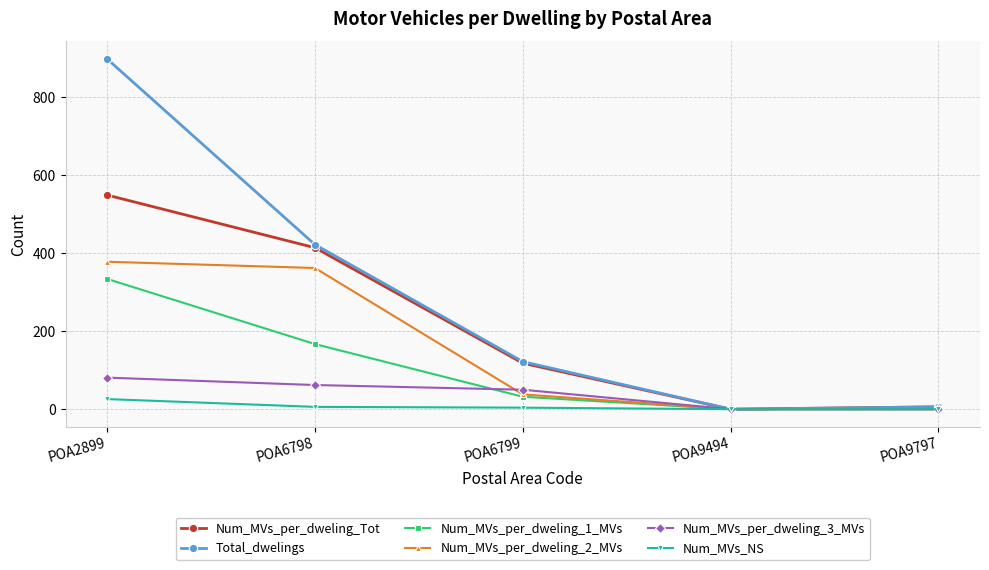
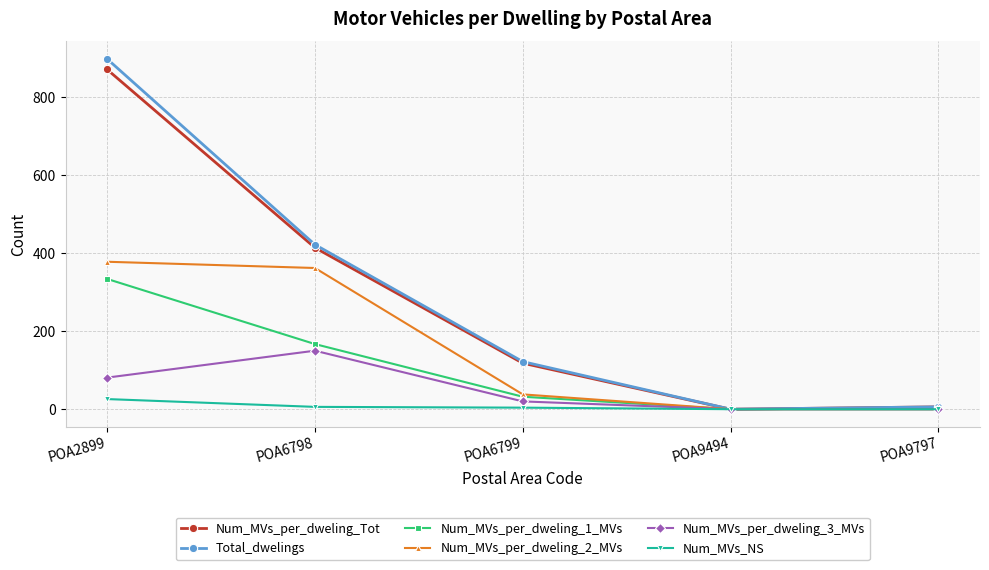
  {
    "Num_MVs_per_dweling_Tot": {
-     "POA2899": 550,
+     "POA2899": 870,
      "POA6798": 410
    },
    "Total_dwelings": {
      "POA2899": 900,
      "POA6798": 420
    },
    "Num_MVs_per_dweling_2_MVs": {
      "POA2899": 380,
      "POA6798": 360
    },
    "Num_MVs_per_dweling_3_MVs": {
      "POA2899": 80,
-     "POA6798": 60,
-     "POA6799": 50
+     "POA6798": 150,
+     "POA6799": 20
    }
  }
